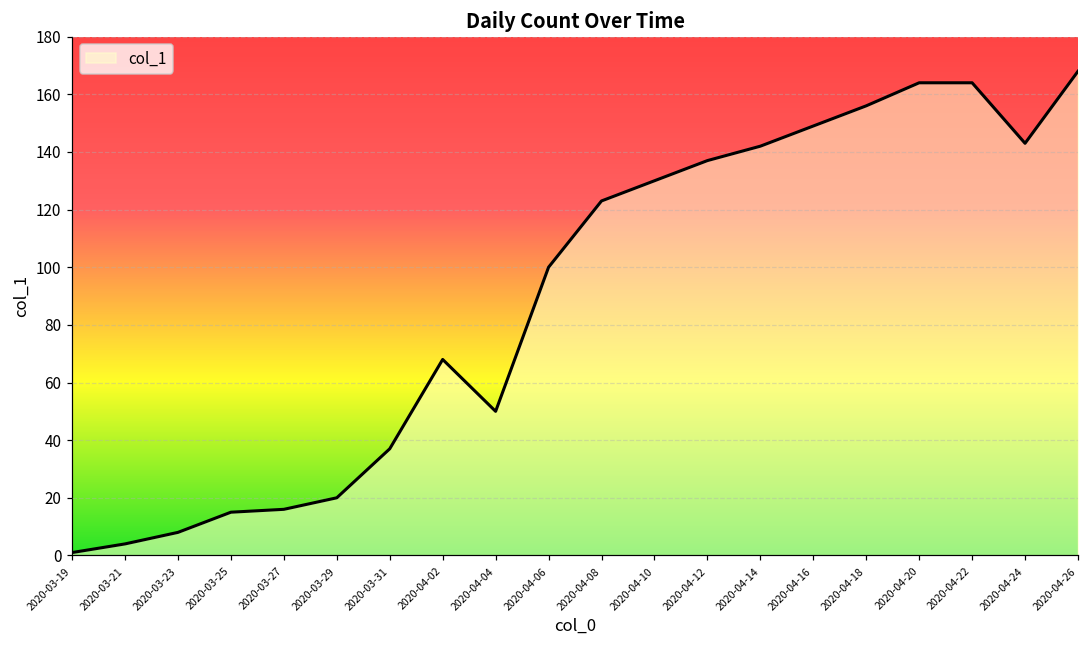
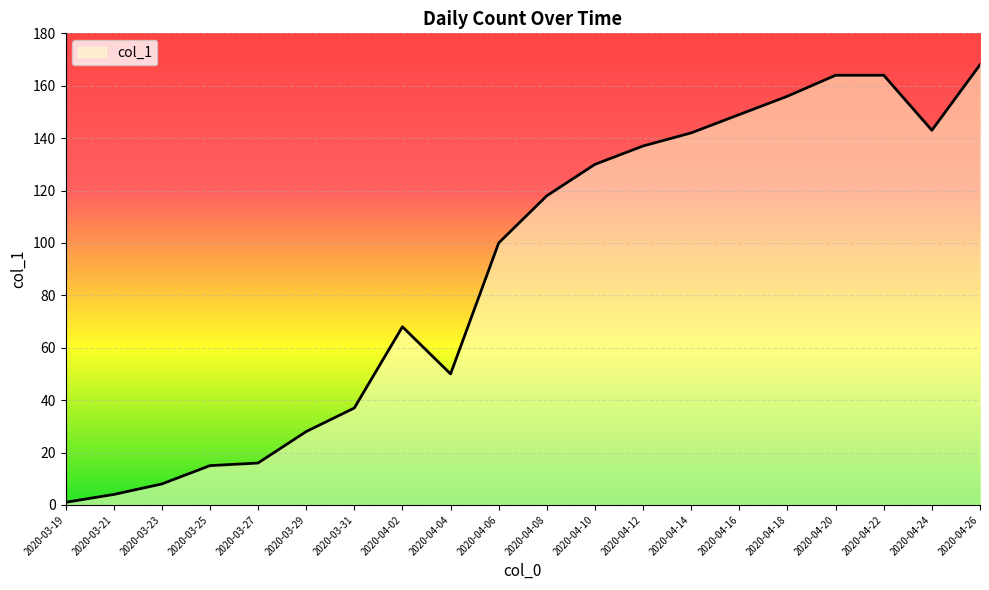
  {
    "2020-03-19": 1,
    "2020-03-21": 4,
    "2020-03-23": 8,
    "2020-03-25": 15,
    "2020-03-27": 16,
-   "2020-03-29": 20,
+   "2020-03-29": 28,
    "2020-03-31": 37,
    "2020-04-02": 68,
    "2020-04-04": 50,
    "2020-04-06": 100,
-   "2020-04-08": 123,
+   "2020-04-08": 118,
    "2020-04-10": 130,
    "2020-04-12": 137,
    "2020-04-14": 142,
    "2020-04-16": 149,
    "2020-04-18": 156,
    "2020-04-20": 164,
    "2020-04-22": 164,
    "2020-04-24": 143,
    "2020-04-26": 168
  }
